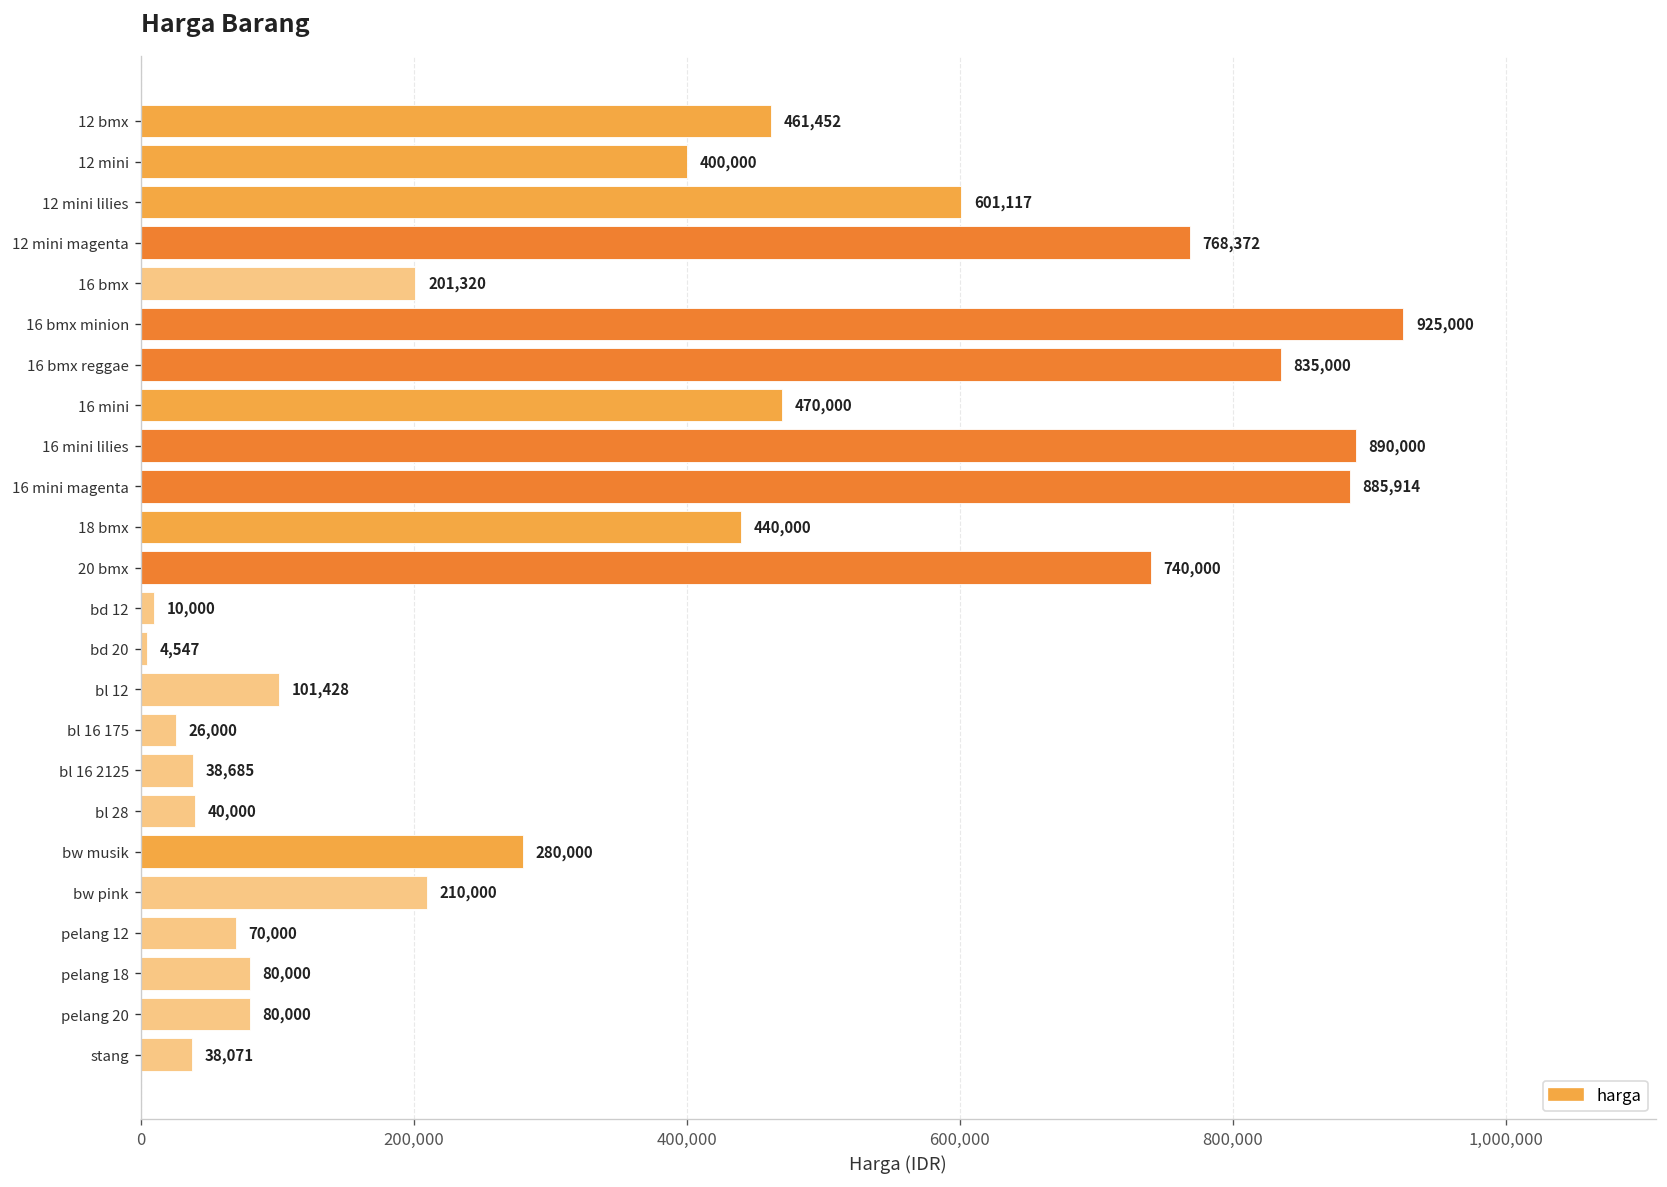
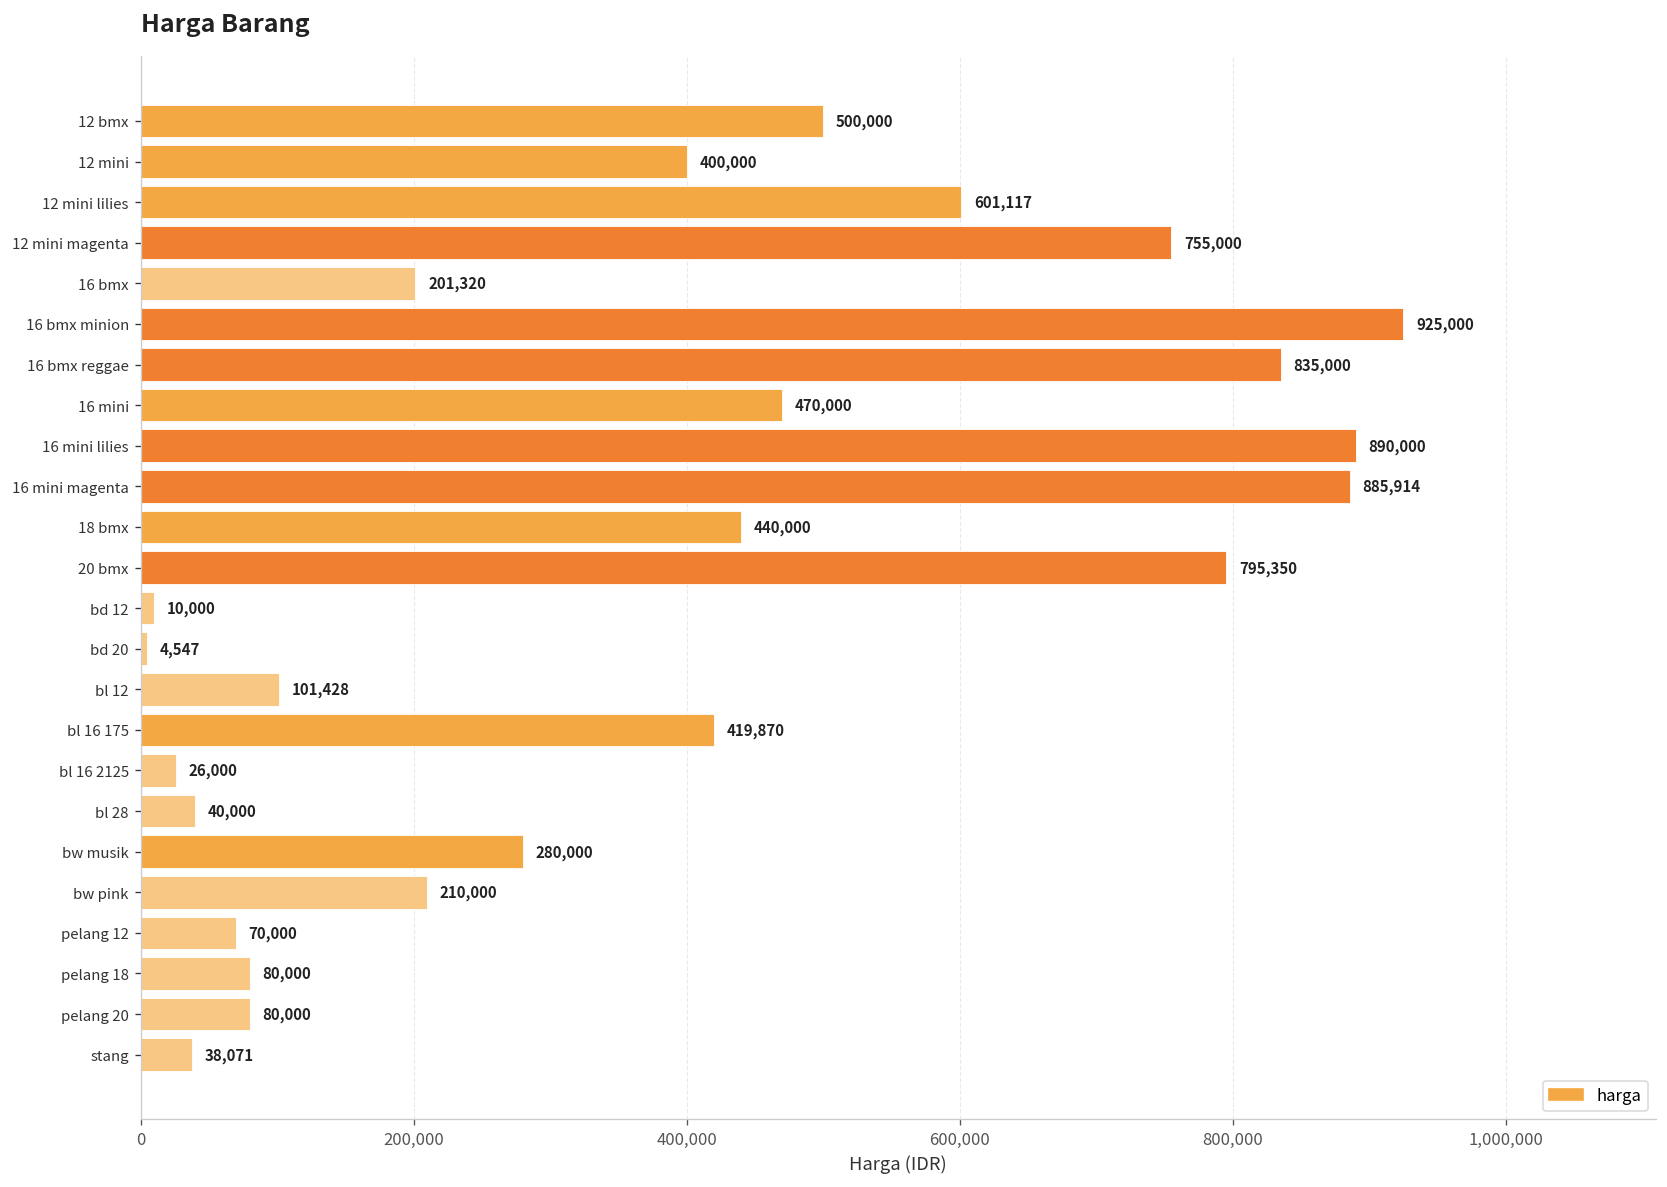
  {
-   "12 bmx": "461,452",
+   "12 bmx": "500,000",
    "12 mini": "400,000",
    "12 mini lilies": "601,117",
-   "12 mini magenta": "768,372",
+   "12 mini magenta": "755,000",
    "16 bmx": "201,320",
    "16 bmx minion": "925,000",
    "16 bmx reggae": "835,000",
    "16 mini": "470,000",
    "16 mini lilies": "890,000",
    "16 mini magenta": "885,914",
    "18 bmx": "440,000",
-   "20 bmx": "740,000",
+   "20 bmx": "795,350",
    "bd 12": "10,000",
    "bd 20": "4,547",
    "bl 12": "101,428",
-   "bl 16 175": "26,000",
-   "bl 16 2125": "38,685",
+   "bl 16 175": "419,870",
+   "bl 16 2125": "26,000",
    "bl 28": "40,000",
    "bw musik": "280,000",
    "bw pink": "210,000",
    "pelang 12": "70,000",
    "pelang 18": "80,000",
    "pelang 20": "80,000",
    "stang": "38,071"
  }
